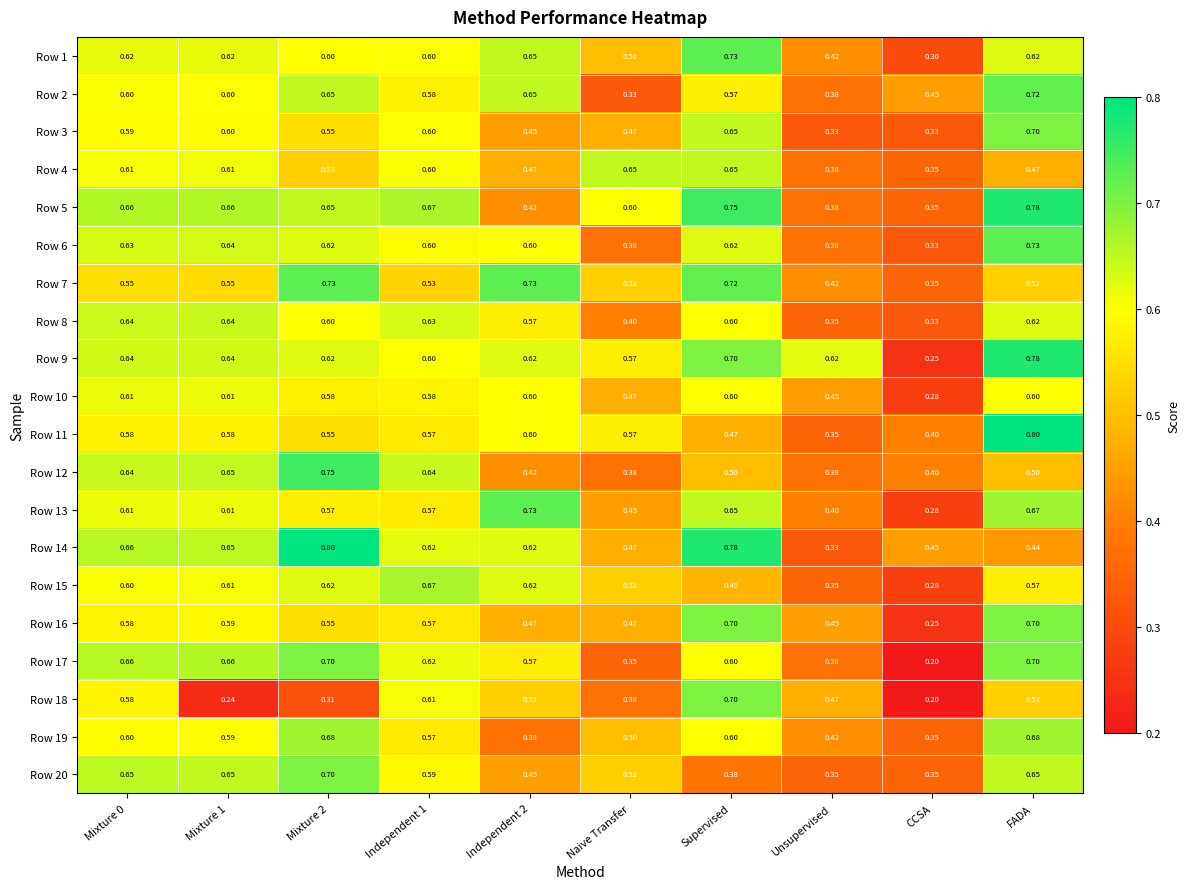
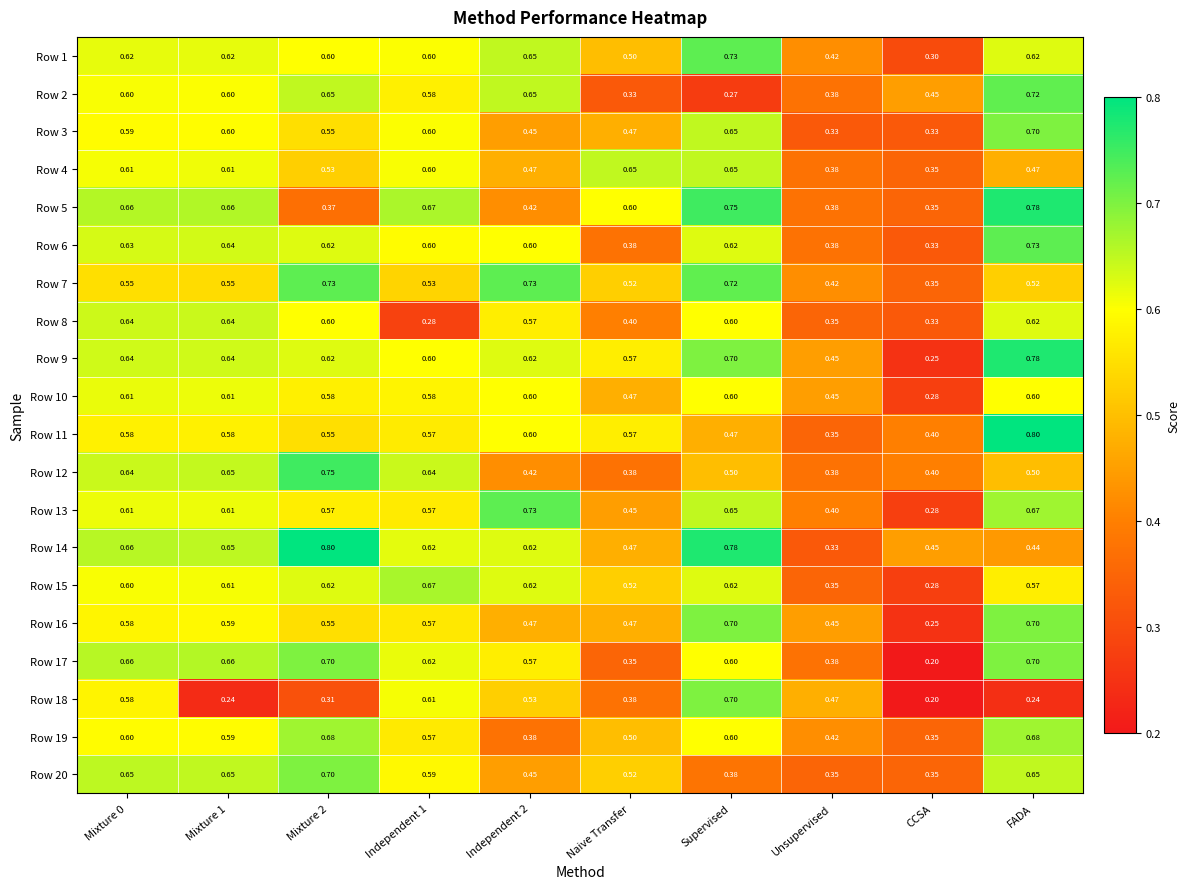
  {
    "Row 1": {
      "Mixture 0": 0.62,
      "Mixture 1": 0.62,
      "Mixture 2": 0.60,
      "Independent 1": 0.60,
      "Independent 2": 0.65,
      "Naive Transfer": 0.50,
      "Supervised": 0.73,
      "Unsupervised": 0.42,
      "CCSA": 0.30,
      "FADA": 0.62
    },
    "Row 2": {
      "Mixture 0": 0.60,
      "Mixture 1": 0.60,
      "Mixture 2": 0.65,
      "Independent 1": 0.58,
      "Independent 2": 0.65,
      "Naive Transfer": 0.33,
-     "Supervised": 0.57,
+     "Supervised": 0.27,
      "Unsupervised": 0.38,
      "CCSA": 0.45,
      "FADA": 0.72
    },
    "Row 3": {
      "Mixture 0": 0.59,
      "Mixture 1": 0.60,
      "Mixture 2": 0.55,
      "Independent 1": 0.60,
      "Independent 2": 0.45,
      "Naive Transfer": 0.47,
      "Supervised": 0.65,
      "Unsupervised": 0.33,
      "CCSA": 0.33,
      "FADA": 0.70
    },
    "Row 4": {
      "Mixture 0": 0.61,
      "Mixture 1": 0.61,
      "Mixture 2": 0.53,
      "Independent 1": 0.60,
      "Independent 2": 0.47,
      "Naive Transfer": 0.65,
      "Supervised": 0.65,
      "Unsupervised": 0.38,
      "CCSA": 0.35,
      "FADA": 0.47
    },
    "Row 5": {
      "Mixture 0": 0.66,
      "Mixture 1": 0.66,
-     "Mixture 2": 0.65,
+     "Mixture 2": 0.37,
      "Independent 1": 0.67,
      "Independent 2": 0.42,
      "Naive Transfer": 0.60,
      "Supervised": 0.75,
      "Unsupervised": 0.38,
      "CCSA": 0.35,
      "FADA": 0.78
    },
    "Row 6": {
      "Mixture 0": 0.63,
      "Mixture 1": 0.64,
      "Mixture 2": 0.62,
      "Independent 1": 0.60,
      "Independent 2": 0.60,
      "Naive Transfer": 0.38,
      "Supervised": 0.62,
      "Unsupervised": 0.38,
      "CCSA": 0.33,
      "FADA": 0.73
    },
    "Row 7": {
      "Mixture 0": 0.55,
      "Mixture 1": 0.55,
      "Mixture 2": 0.73,
      "Independent 1": 0.53,
      "Independent 2": 0.73,
      "Naive Transfer": 0.52,
      "Supervised": 0.72,
      "Unsupervised": 0.42,
      "CCSA": 0.35,
      "FADA": 0.52
    },
    "Row 8": {
      "Mixture 0": 0.64,
      "Mixture 1": 0.64,
      "Mixture 2": 0.60,
-     "Independent 1": 0.63,
+     "Independent 1": 0.28,
      "Independent 2": 0.57,
      "Naive Transfer": 0.40,
      "Supervised": 0.60,
      "Unsupervised": 0.35,
      "CCSA": 0.33,
      "FADA": 0.62
    },
    "Row 9": {
      "Mixture 0": 0.64,
      "Mixture 1": 0.64,
      "Mixture 2": 0.62,
      "Independent 1": 0.60,
      "Independent 2": 0.62,
      "Naive Transfer": 0.57,
      "Supervised": 0.70,
-     "Unsupervised": 0.62,
+     "Unsupervised": 0.45,
      "CCSA": 0.25,
      "FADA": 0.78
    },
    "Row 10": {
      "Mixture 0": 0.61,
      "Mixture 1": 0.61,
      "Mixture 2": 0.58,
      "Independent 1": 0.58,
      "Independent 2": 0.60,
      "Naive Transfer": 0.47,
      "Supervised": 0.60,
      "Unsupervised": 0.45,
      "CCSA": 0.28,
      "FADA": 0.60
    },
    "Row 11": {
      "Mixture 0": 0.58,
      "Mixture 1": 0.58,
      "Mixture 2": 0.55,
      "Independent 1": 0.57,
      "Independent 2": 0.60,
      "Naive Transfer": 0.57,
      "Supervised": 0.47,
      "Unsupervised": 0.35,
      "CCSA": 0.40,
      "FADA": 0.80
    },
    "Row 12": {
      "Mixture 0": 0.64,
      "Mixture 1": 0.65,
      "Mixture 2": 0.75,
      "Independent 1": 0.64,
      "Independent 2": 0.42,
      "Naive Transfer": 0.38,
      "Supervised": 0.50,
      "Unsupervised": 0.38,
      "CCSA": 0.40,
      "FADA": 0.50
    },
    "Row 13": {
      "Mixture 0": 0.61,
      "Mixture 1": 0.61,
      "Mixture 2": 0.57,
      "Independent 1": 0.57,
      "Independent 2": 0.73,
      "Naive Transfer": 0.45,
      "Supervised": 0.65,
      "Unsupervised": 0.40,
      "CCSA": 0.28,
      "FADA": 0.67
    },
    "Row 14": {
      "Mixture 0": 0.66,
      "Mixture 1": 0.65,
      "Mixture 2": 0.80,
      "Independent 1": 0.62,
      "Independent 2": 0.62,
      "Naive Transfer": 0.47,
      "Supervised": 0.78,
      "Unsupervised": 0.33,
      "CCSA": 0.45,
      "FADA": 0.44
    },
    "Row 15": {
      "Mixture 0": 0.60,
      "Mixture 1": 0.61,
      "Mixture 2": 0.62,
      "Independent 1": 0.67,
      "Independent 2": 0.62,
      "Naive Transfer": 0.52,
-     "Supervised": 0.49,
+     "Supervised": 0.62,
      "Unsupervised": 0.35,
      "CCSA": 0.28,
      "FADA": 0.57
    },
    "Row 16": {
      "Mixture 0": 0.58,
      "Mixture 1": 0.59,
      "Mixture 2": 0.55,
      "Independent 1": 0.57,
      "Independent 2": 0.47,
      "Naive Transfer": 0.47,
      "Supervised": 0.70,
      "Unsupervised": 0.45,
      "CCSA": 0.25,
      "FADA": 0.70
    },
    "Row 17": {
      "Mixture 0": 0.66,
      "Mixture 1": 0.66,
      "Mixture 2": 0.70,
      "Independent 1": 0.62,
      "Independent 2": 0.57,
      "Naive Transfer": 0.35,
      "Supervised": 0.60,
      "Unsupervised": 0.38,
      "CCSA": 0.20,
      "FADA": 0.70
    },
    "Row 18": {
      "Mixture 0": 0.58,
      "Mixture 1": 0.24,
      "Mixture 2": 0.31,
      "Independent 1": 0.61,
      "Independent 2": 0.53,
      "Naive Transfer": 0.38,
      "Supervised": 0.70,
      "Unsupervised": 0.47,
      "CCSA": 0.20,
-     "FADA": 0.53
+     "FADA": 0.24
    },
    "Row 19": {
      "Mixture 0": 0.60,
      "Mixture 1": 0.59,
      "Mixture 2": 0.68,
      "Independent 1": 0.57,
      "Independent 2": 0.38,
      "Naive Transfer": 0.50,
      "Supervised": 0.60,
      "Unsupervised": 0.42,
      "CCSA": 0.35,
      "FADA": 0.68
    },
    "Row 20": {
      "Mixture 0": 0.65,
      "Mixture 1": 0.65,
      "Mixture 2": 0.70,
      "Independent 1": 0.59,
      "Independent 2": 0.45,
      "Naive Transfer": 0.52,
      "Supervised": 0.38,
      "Unsupervised": 0.35,
      "CCSA": 0.35,
      "FADA": 0.65
    }
  }
